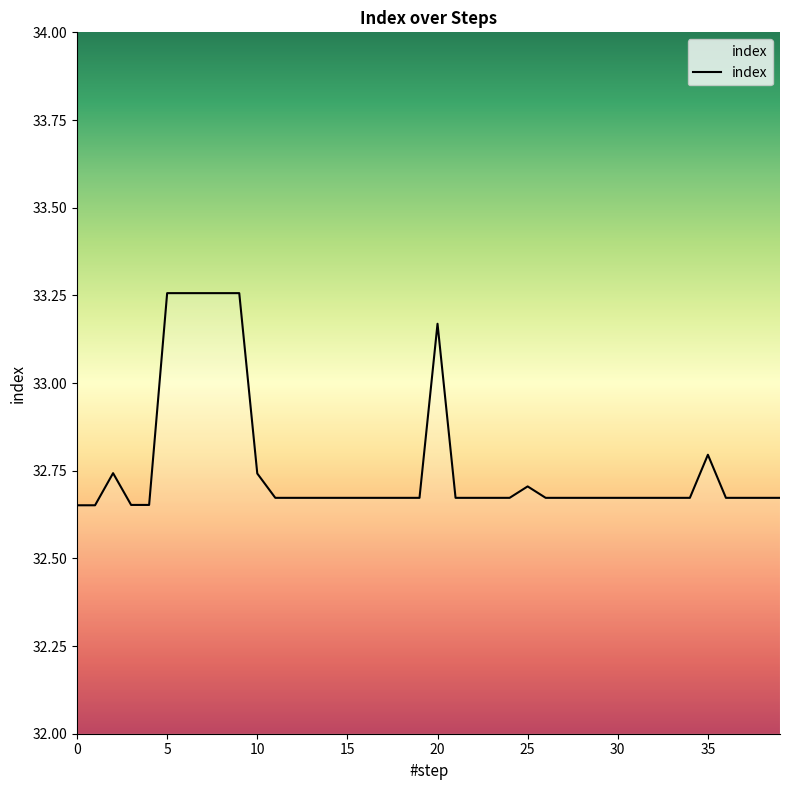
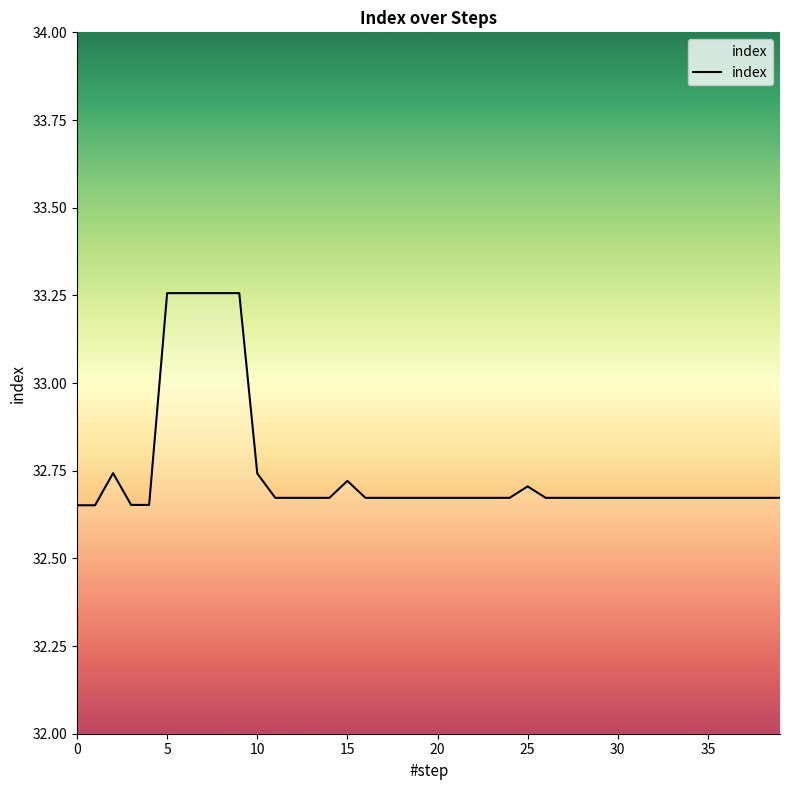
  {
    "0": 32.65,
    "5": 33.26,
    "10": 32.74,
-   "15": 32.67,
-   "20": 33.17,
+   "15": 32.72,
+   "20": 32.67,
    "25": 32.71,
    "30": 32.67,
-   "35": 32.80
+   "35": 32.67
  }
